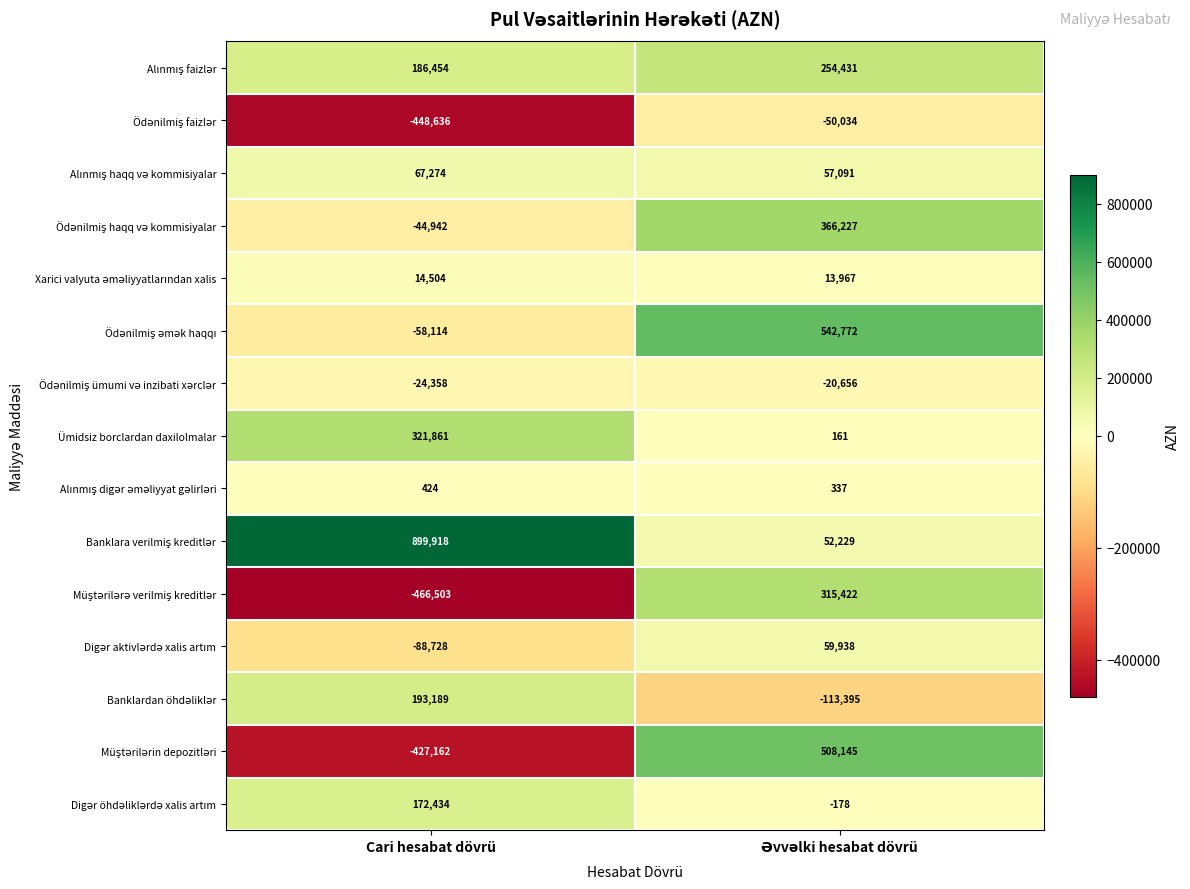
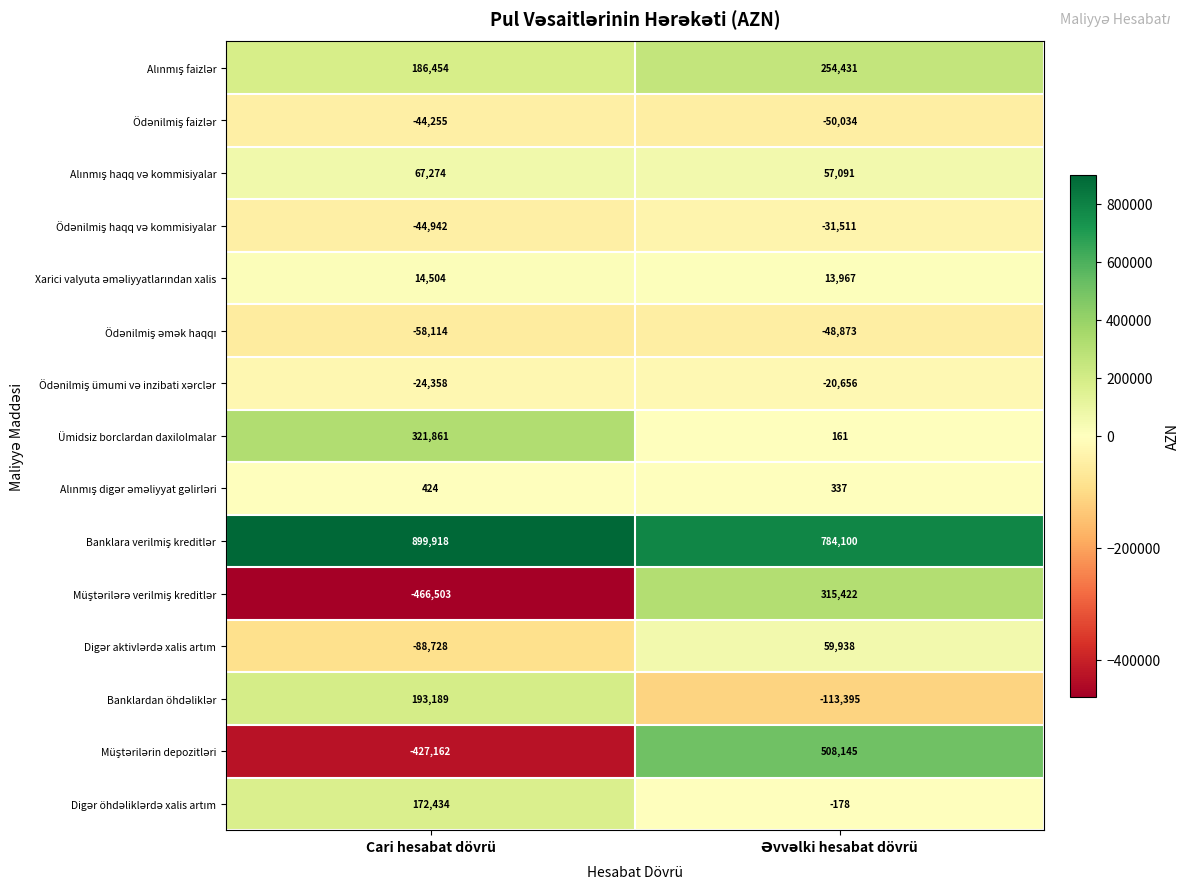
  {
    "Alınmış faizlər": {
      "Cari hesabat dövrü": "186,454",
      "Əvvəlki hesabat dövrü": "254,431"
    },
    "Ödənilmiş faizlər": {
-     "Cari hesabat dövrü": "-448,636",
+     "Cari hesabat dövrü": "-44,255",
      "Əvvəlki hesabat dövrü": "-50,034"
    },
    "Alınmış haqq və kommisiyalar": {
      "Cari hesabat dövrü": "67,274",
      "Əvvəlki hesabat dövrü": "57,091"
    },
    "Ödənilmiş haqq və kommisiyalar": {
      "Cari hesabat dövrü": "-44,942",
-     "Əvvəlki hesabat dövrü": "366,227"
+     "Əvvəlki hesabat dövrü": "-31,511"
    },
    "Xarici valyuta əməliyyatlarından xalis": {
      "Cari hesabat dövrü": "14,504",
      "Əvvəlki hesabat dövrü": "13,967"
    },
    "Ödənilmiş əmək haqqı": {
      "Cari hesabat dövrü": "-58,114",
-     "Əvvəlki hesabat dövrü": "542,772"
+     "Əvvəlki hesabat dövrü": "-48,873"
    },
    "Ödənilmiş ümumi və inzibati xərclər": {
      "Cari hesabat dövrü": "-24,358",
      "Əvvəlki hesabat dövrü": "-20,656"
    },
    "Ümidsiz borclardan daxilolmalar": {
      "Cari hesabat dövrü": "321,861",
      "Əvvəlki hesabat dövrü": "161"
    },
    "Alınmış digər əməliyyat gəlirləri": {
      "Cari hesabat dövrü": "424",
      "Əvvəlki hesabat dövrü": "337"
    },
    "Banklara verilmiş kreditlər": {
      "Cari hesabat dövrü": "899,918",
-     "Əvvəlki hesabat dövrü": "52,229"
+     "Əvvəlki hesabat dövrü": "784,100"
    },
    "Müştərilərə verilmiş kreditlər": {
      "Cari hesabat dövrü": "-466,503",
      "Əvvəlki hesabat dövrü": "315,422"
    },
    "Digər aktivlərdə xalis artım": {
      "Cari hesabat dövrü": "-88,728",
      "Əvvəlki hesabat dövrü": "59,938"
    },
    "Banklardan öhdəliklər": {
      "Cari hesabat dövrü": "193,189",
      "Əvvəlki hesabat dövrü": "-113,395"
    },
    "Müştərilərin depozitləri": {
      "Cari hesabat dövrü": "-427,162",
      "Əvvəlki hesabat dövrü": "508,145"
    },
    "Digər öhdəliklərdə xalis artım": {
      "Cari hesabat dövrü": "172,434",
      "Əvvəlki hesabat dövrü": "-178"
    }
  }
